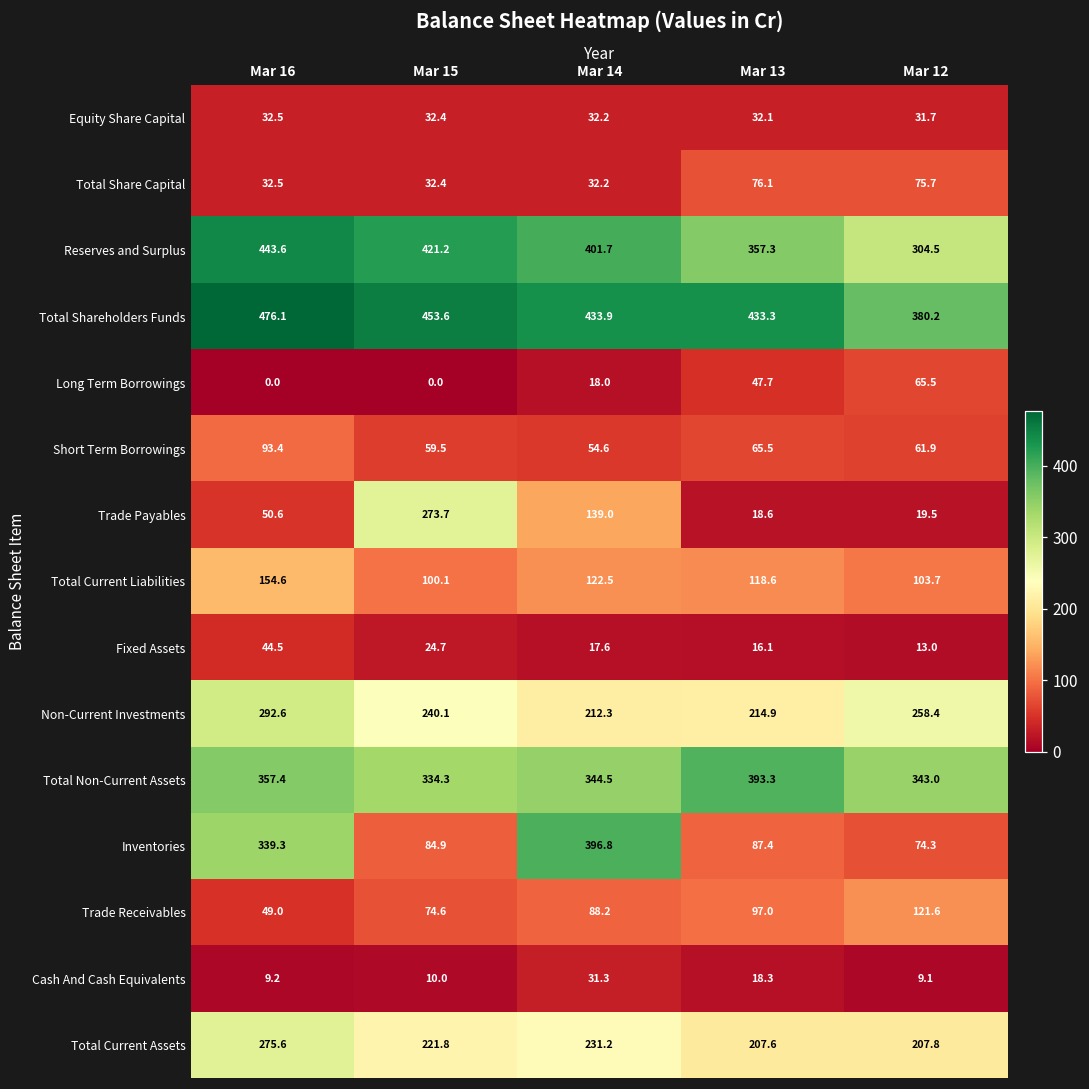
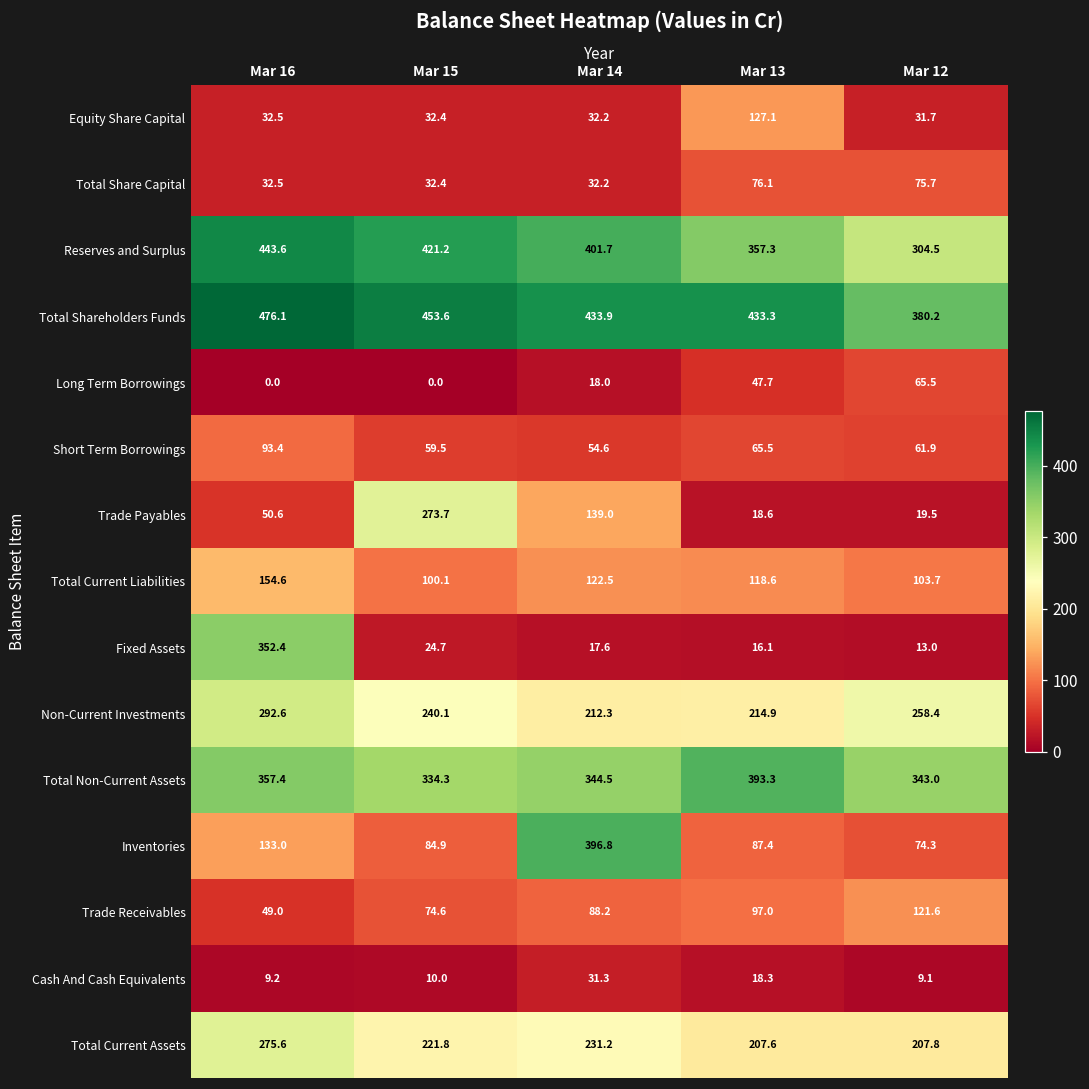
  {
    "Equity Share Capital": {
      "Mar 16": 32.5,
      "Mar 15": 32.4,
      "Mar 14": 32.2,
-     "Mar 13": 32.1,
+     "Mar 13": 127.1,
      "Mar 12": 31.7
    },
    "Total Share Capital": {
      "Mar 16": 32.5,
      "Mar 15": 32.4,
      "Mar 14": 32.2,
      "Mar 13": 76.1,
      "Mar 12": 75.7
    },
    "Reserves and Surplus": {
      "Mar 16": 443.6,
      "Mar 15": 421.2,
      "Mar 14": 401.7,
      "Mar 13": 357.3,
      "Mar 12": 304.5
    },
    "Total Shareholders Funds": {
      "Mar 16": 476.1,
      "Mar 15": 453.6,
      "Mar 14": 433.9,
      "Mar 13": 433.3,
      "Mar 12": 380.2
    },
    "Long Term Borrowings": {
      "Mar 16": 0.0,
      "Mar 15": 0.0,
      "Mar 14": 18.0,
      "Mar 13": 47.7,
      "Mar 12": 65.5
    },
    "Short Term Borrowings": {
      "Mar 16": 93.4,
      "Mar 15": 59.5,
      "Mar 14": 54.6,
      "Mar 13": 65.5,
      "Mar 12": 61.9
    },
    "Trade Payables": {
      "Mar 16": 50.6,
      "Mar 15": 273.7,
      "Mar 14": 139.0,
      "Mar 13": 18.6,
      "Mar 12": 19.5
    },
    "Total Current Liabilities": {
      "Mar 16": 154.6,
      "Mar 15": 100.1,
      "Mar 14": 122.5,
      "Mar 13": 118.6,
      "Mar 12": 103.7
    },
    "Fixed Assets": {
-     "Mar 16": 44.5,
+     "Mar 16": 352.4,
      "Mar 15": 24.7,
      "Mar 14": 17.6,
      "Mar 13": 16.1,
      "Mar 12": 13.0
    },
    "Non-Current Investments": {
      "Mar 16": 292.6,
      "Mar 15": 240.1,
      "Mar 14": 212.3,
      "Mar 13": 214.9,
      "Mar 12": 258.4
    },
    "Total Non-Current Assets": {
      "Mar 16": 357.4,
      "Mar 15": 334.3,
      "Mar 14": 344.5,
      "Mar 13": 393.3,
      "Mar 12": 343.0
    },
    "Inventories": {
-     "Mar 16": 339.3,
+     "Mar 16": 133.0,
      "Mar 15": 84.9,
      "Mar 14": 396.8,
      "Mar 13": 87.4,
      "Mar 12": 74.3
    },
    "Trade Receivables": {
      "Mar 16": 49.0,
      "Mar 15": 74.6,
      "Mar 14": 88.2,
      "Mar 13": 97.0,
      "Mar 12": 121.6
    },
    "Cash And Cash Equivalents": {
      "Mar 16": 9.2,
      "Mar 15": 10.0,
      "Mar 14": 31.3,
      "Mar 13": 18.3,
      "Mar 12": 9.1
    },
    "Total Current Assets": {
      "Mar 16": 275.6,
      "Mar 15": 221.8,
      "Mar 14": 231.2,
      "Mar 13": 207.6,
      "Mar 12": 207.8
    }
  }
